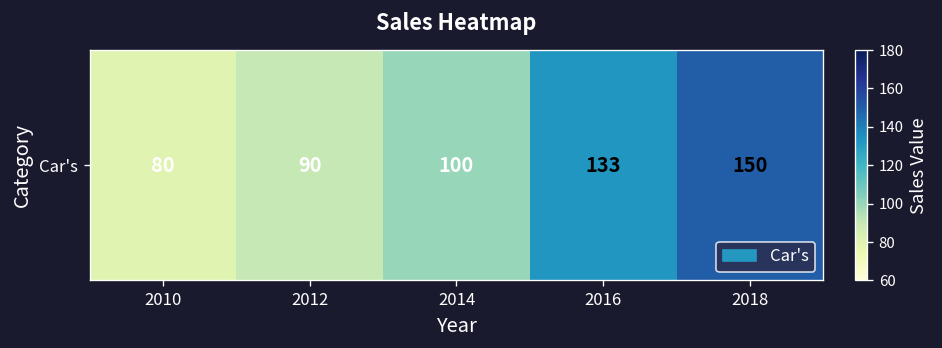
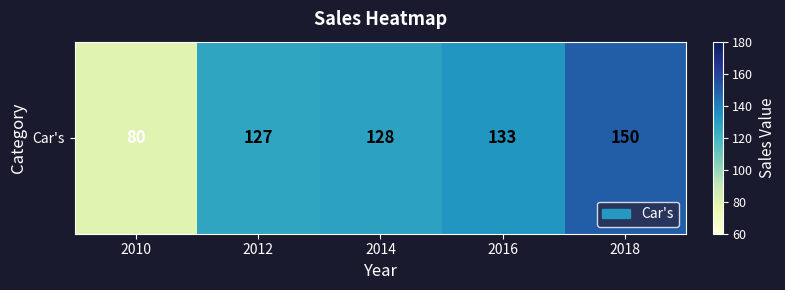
  {
    "Car's": {
      "2010": 80,
-     "2012": 90,
-     "2014": 100,
+     "2012": 127,
+     "2014": 128,
      "2016": 133,
      "2018": 150
    }
  }
